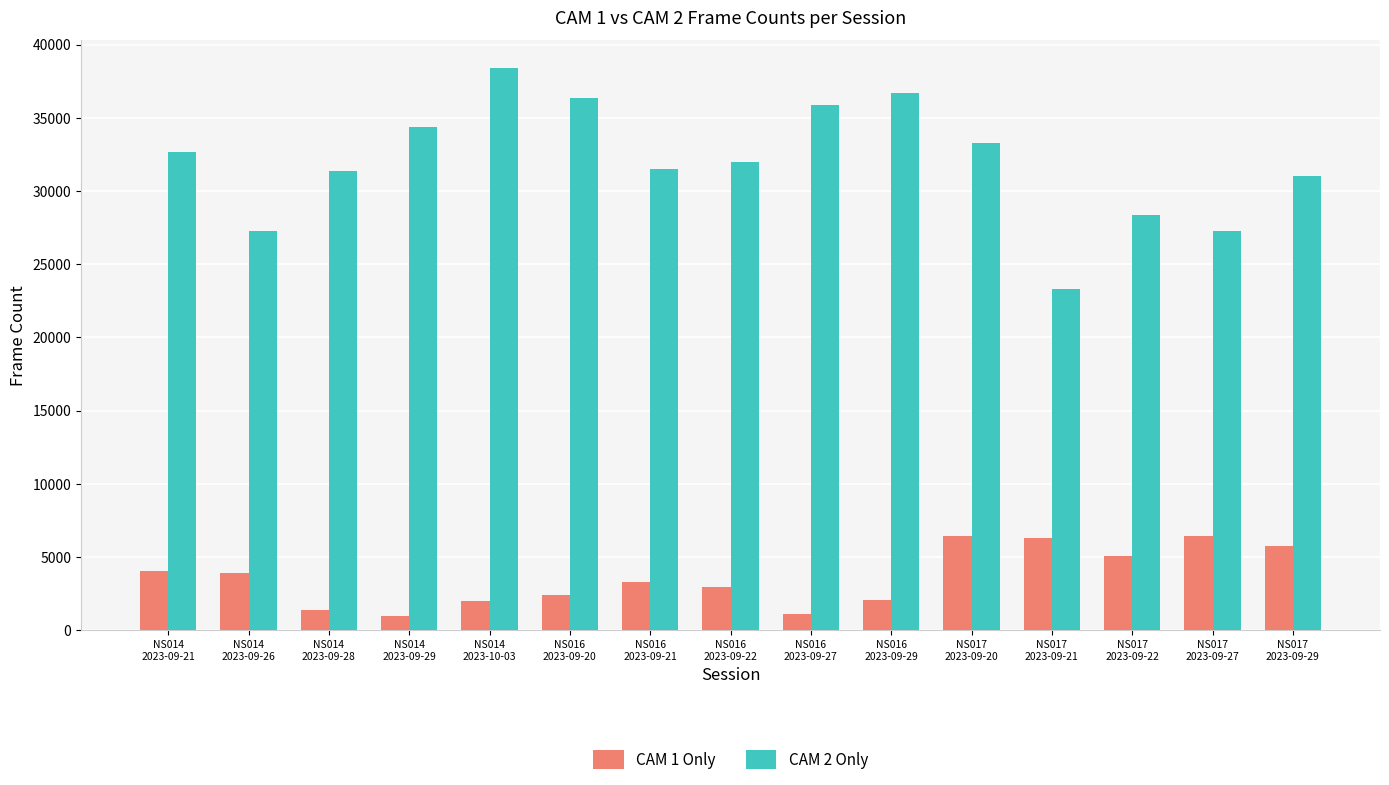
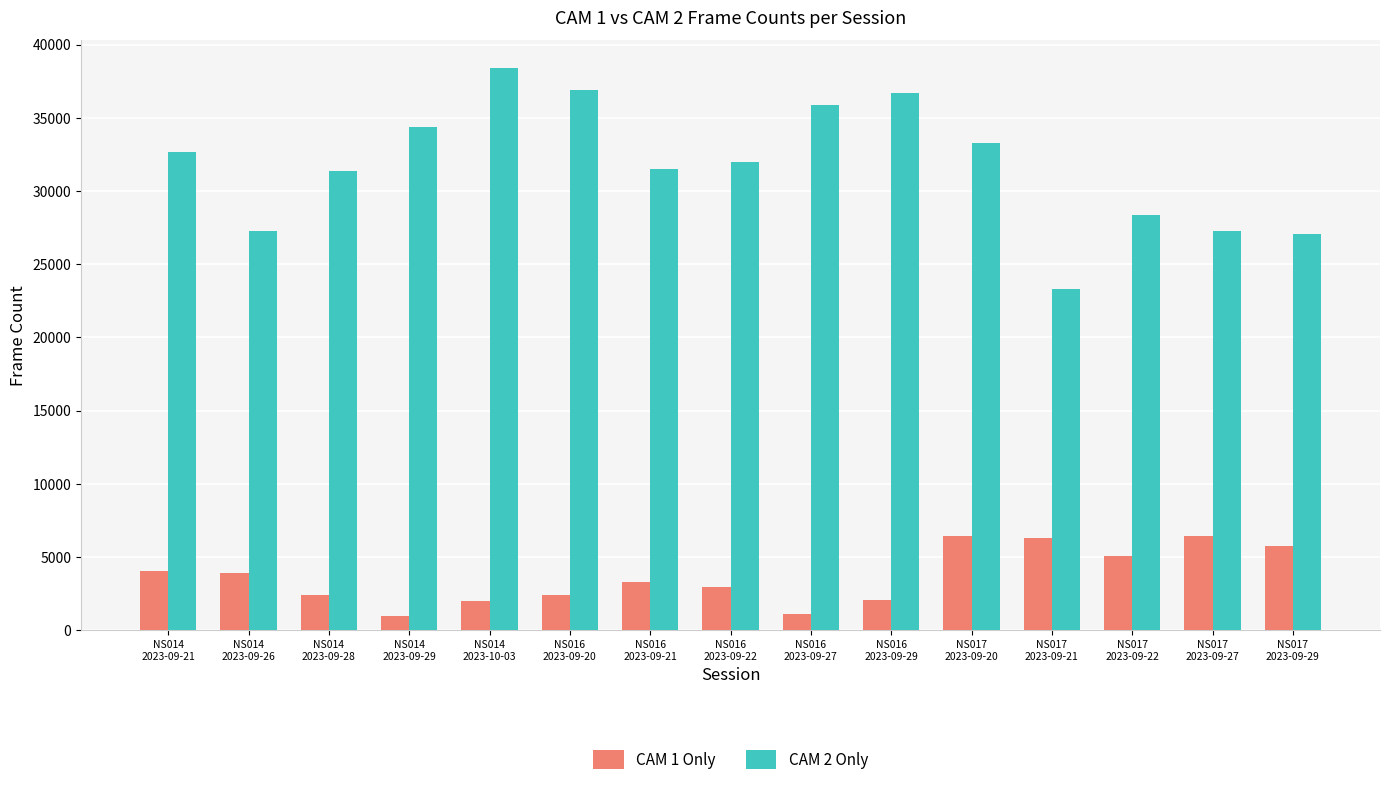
  {
    "CAM 1 Only": {
      "NS014 2023-09-21": 4000,
      "NS014 2023-09-26": 3900,
-     "NS014 2023-09-28": 1400,
+     "NS014 2023-09-28": 2400,
      "NS014 2023-09-29": 1000,
      "NS014 2023-10-03": 2000,
      "NS016 2023-09-20": 2400,
      "NS016 2023-09-21": 3300,
      "NS016 2023-09-22": 3000,
      "NS016 2023-09-27": 1100,
      "NS016 2023-09-29": 2100,
      "NS017 2023-09-20": 6400,
      "NS017 2023-09-21": 6300,
      "NS017 2023-09-22": 5000,
      "NS017 2023-09-27": 6400,
      "NS017 2023-09-29": 5700
    },
    "CAM 2 Only": {
      "NS014 2023-09-21": 32600,
      "NS014 2023-09-26": 27300,
      "NS014 2023-09-28": 31400,
      "NS014 2023-09-29": 34400,
      "NS014 2023-10-03": 38400,
-     "NS016 2023-09-20": 36300,
+     "NS016 2023-09-20": 36900,
      "NS016 2023-09-21": 31500,
      "NS016 2023-09-22": 32000,
      "NS016 2023-09-27": 35900,
      "NS016 2023-09-29": 36700,
      "NS017 2023-09-20": 33300,
      "NS017 2023-09-21": 23300,
      "NS017 2023-09-22": 28300,
      "NS017 2023-09-27": 27300,
-     "NS017 2023-09-29": 31000
+     "NS017 2023-09-29": 27100
    }
  }
